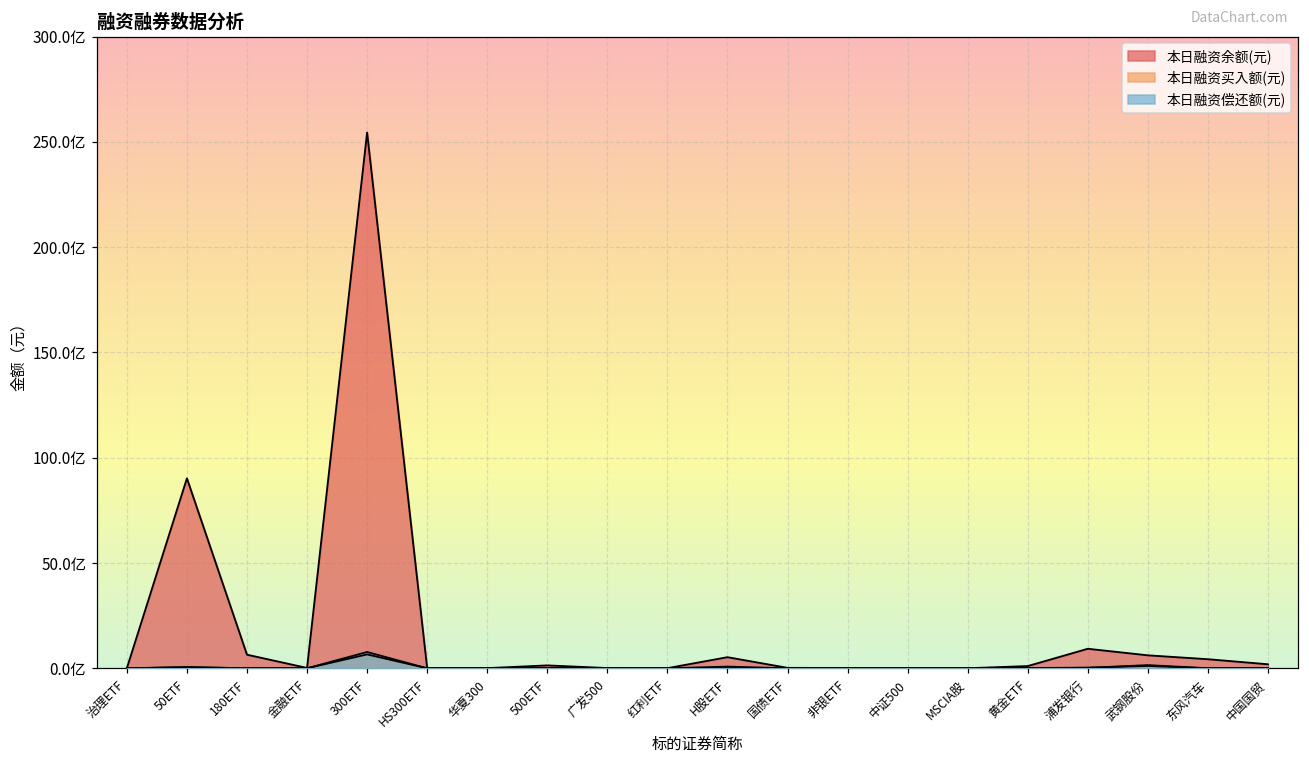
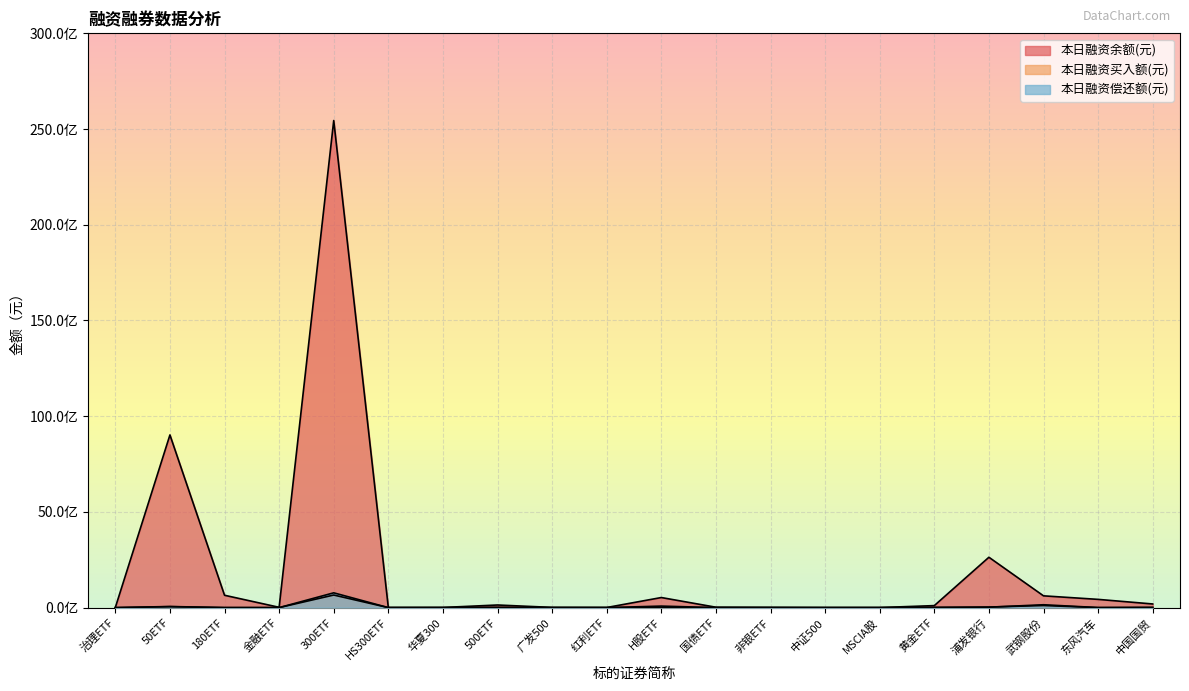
  {
    "本日融资余额(元)": {
      "50ETF": "90亿",
      "180ETF": "6亿",
      "300ETF": "254亿",
      "H股ETF": "5亿",
-     "浦发银行": "9亿",
+     "浦发银行": "26亿",
      "武钢股份": "6亿",
      "东风汽车": "4亿",
      "中国国贸": "2亿"
    }
  }
